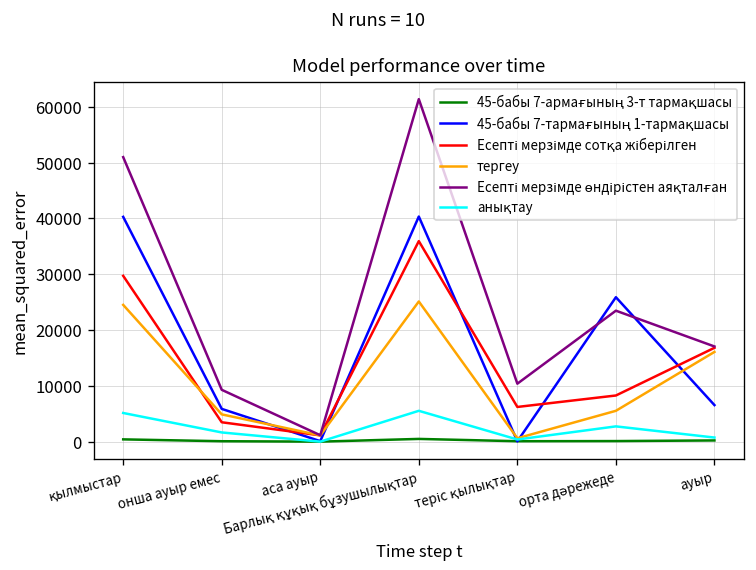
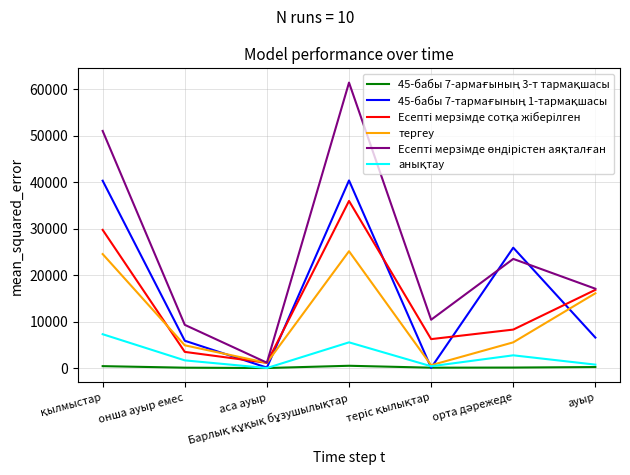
  {
    "45-бабы 7-армағының 3-т тармақшасы": {
      "қылмыстар": 0,
      "онша ауыр емес": 0,
      "Барлық құқық бұзушылықтар": 0,
      "орта дәрежеде": 0
    },
    "45-бабы 7-тармағының 1-тармақшасы": {
      "қылмыстар": 40000,
      "онша ауыр емес": 6000,
      "Барлық құқық бұзушылықтар": 40000,
      "орта дәрежеде": 26000,
      "ауыр": 7000
    },
    "Есепті мерзімде сотқа жіберілген": {
      "қылмыстар": 30000,
      "онша ауыр емес": 3000,
      "Барлық құқық бұзушылықтар": 36000,
      "теріс қылықтар": 6000,
      "орта дәрежеде": 8000
    },
    "тергеу": {
      "қылмыстар": 25000,
      "онша ауыр емес": 5000,
      "Барлық құқық бұзушылықтар": 25000,
      "орта дәрежеде": 6000,
      "ауыр": 16000
    },
    "Есепті мерзімде өндірістен аяқталған": {
      "қылмыстар": 51000,
      "онша ауыр емес": 9000,
      "Барлық құқық бұзушылықтар": 61000,
      "теріс қылықтар": 10000,
      "орта дәрежеде": 23000
    },
    "анықтау": {
-     "қылмыстар": 5000,
+     "қылмыстар": 7000,
      "онша ауыр емес": 2000,
      "Барлық құқық бұзушылықтар": 6000,
      "орта дәрежеде": 3000
    }
  }
